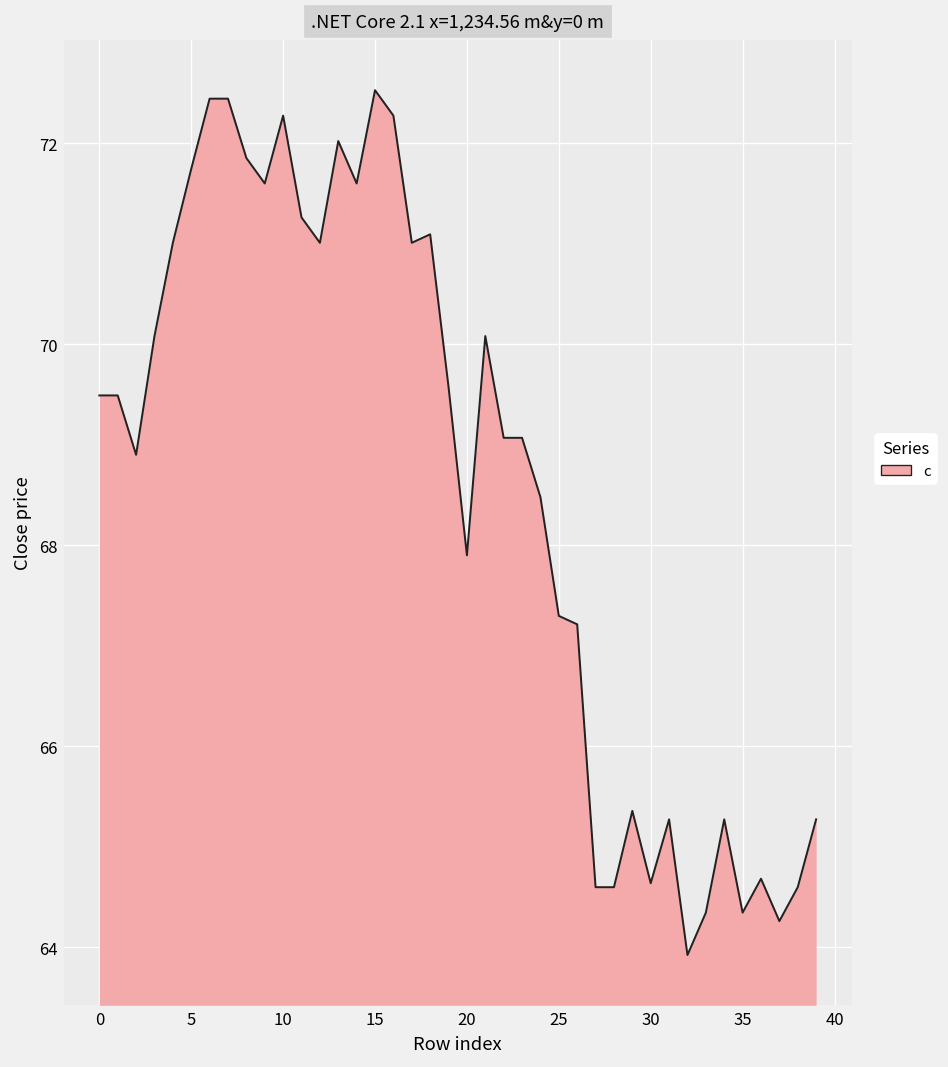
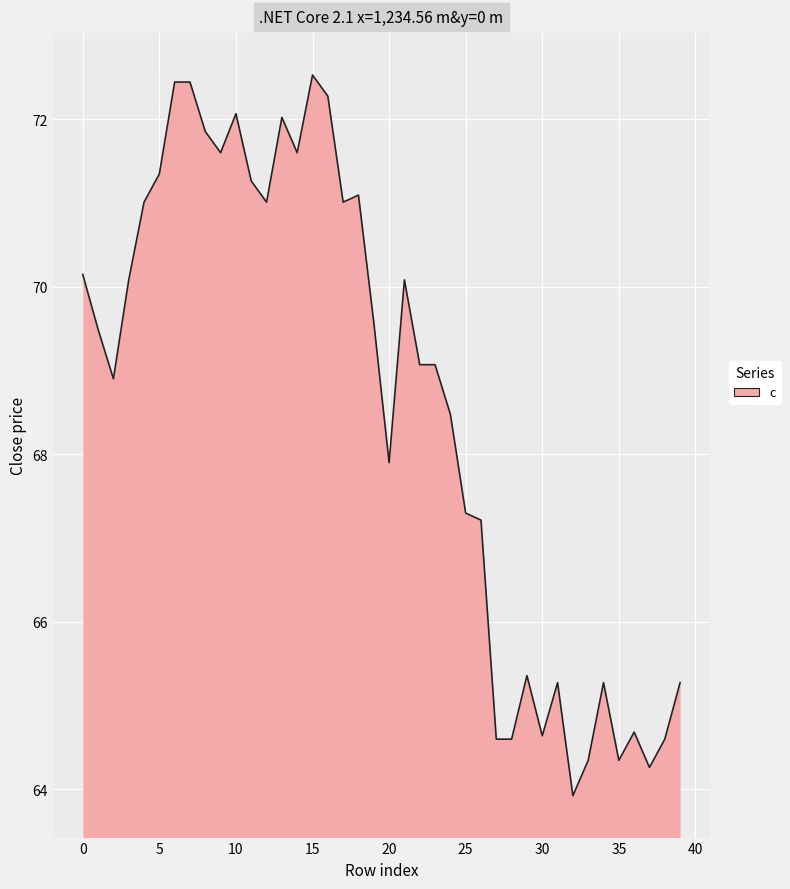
  {
-   "0": 69.5,
-   "5": 71.7,
-   "10": 72.3,
+   "0": 70.1,
+   "5": 71.3,
+   "10": 72.1,
    "15": 72.5,
    "20": 67.9,
    "25": 67.3,
    "30": 64.6,
    "35": 64.3
  }
